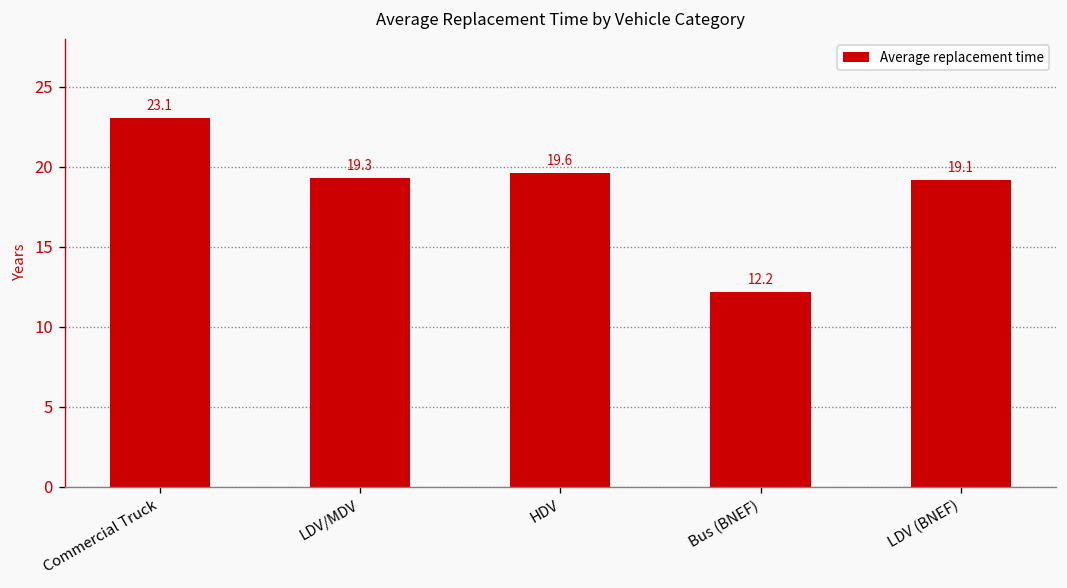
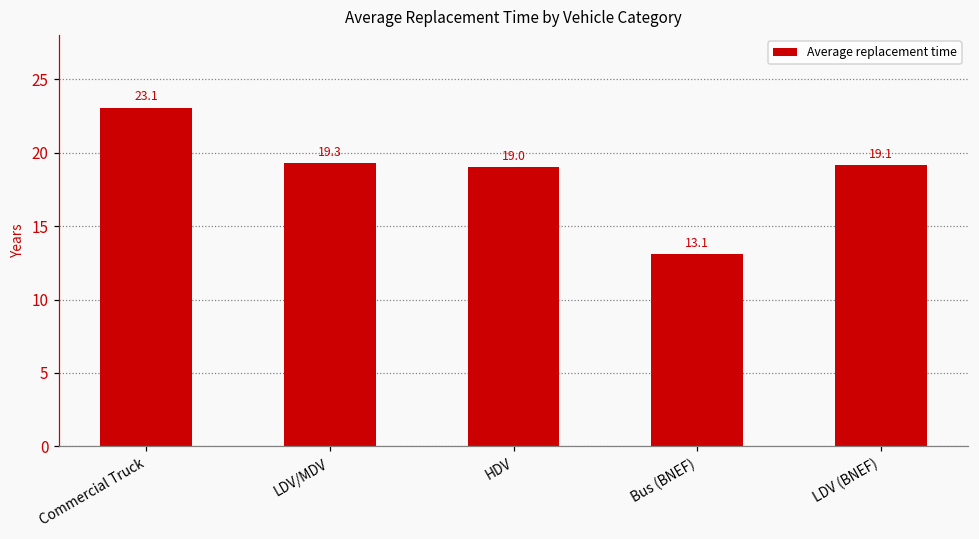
  {
    "Commercial Truck": 23.1,
    "LDV/MDV": 19.3,
-   "HDV": 19.6,
-   "Bus (BNEF)": 12.2,
+   "HDV": 19.0,
+   "Bus (BNEF)": 13.1,
    "LDV (BNEF)": 19.1
  }
